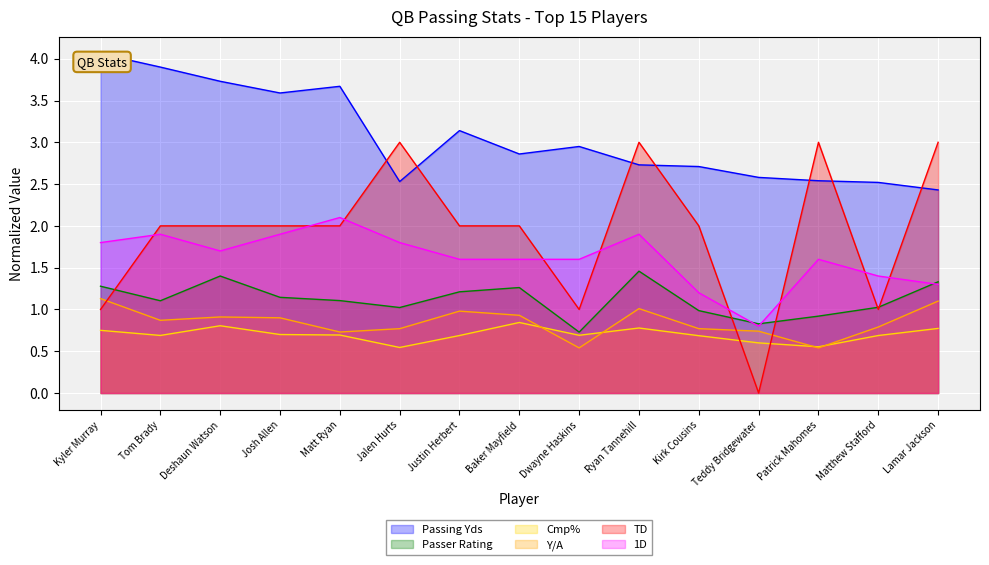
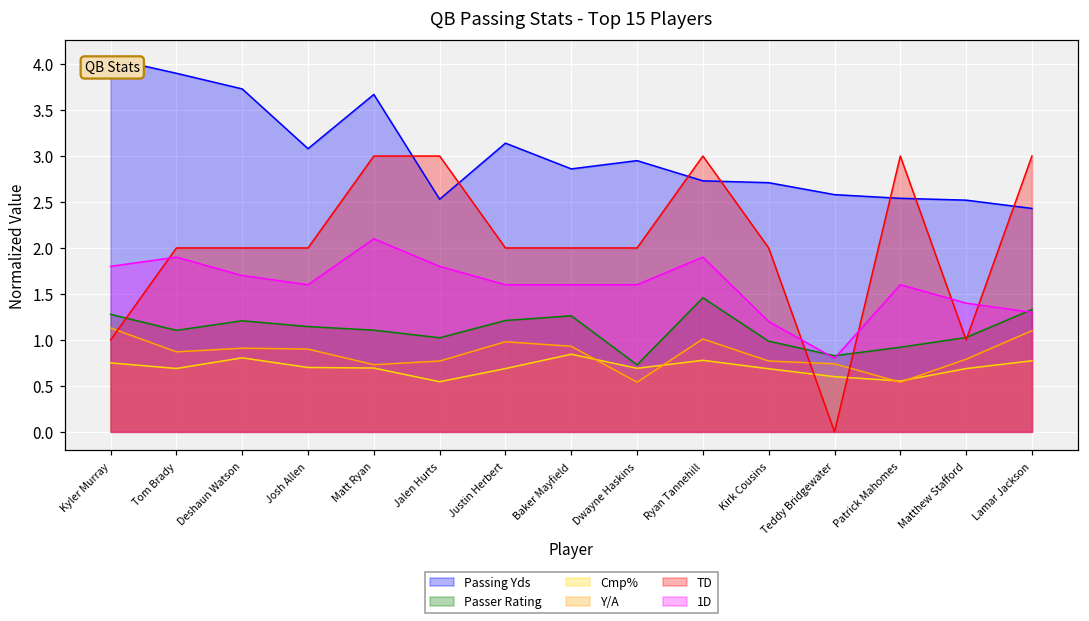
  {
    "Passing Yds": {
      "Tom Brady": 3.9,
      "Deshaun Watson": 3.7,
-     "Josh Allen": 3.6,
+     "Josh Allen": 3.1,
      "Matt Ryan": 3.7,
      "Jalen Hurts": 2.5,
      "Justin Herbert": 3.1,
      "Baker Mayfield": 2.9,
      "Dwayne Haskins": 3.0,
      "Ryan Tannehill": 2.7,
      "Kirk Cousins": 2.7,
      "Teddy Bridgewater": 2.6,
      "Patrick Mahomes": 2.5,
      "Matthew Stafford": 2.5,
      "Lamar Jackson": 2.4
    },
    "Passer Rating": {
      "Kyler Murray": 1.3,
      "Tom Brady": 1.1,
-     "Deshaun Watson": 1.4,
+     "Deshaun Watson": 1.2,
      "Josh Allen": 1.1,
      "Matt Ryan": 1.1,
      "Jalen Hurts": 1.0,
      "Justin Herbert": 1.2,
      "Baker Mayfield": 1.3,
      "Dwayne Haskins": 0.7,
      "Ryan Tannehill": 1.5,
      "Kirk Cousins": 1.0,
      "Patrick Mahomes": 0.9,
      "Lamar Jackson": 1.3
    },
    "TD": {
      "Kyler Murray": 1,
      "Tom Brady": 2,
      "Deshaun Watson": 2,
      "Josh Allen": 2,
-     "Matt Ryan": 2,
+     "Matt Ryan": 3,
      "Jalen Hurts": 3,
      "Justin Herbert": 2,
      "Baker Mayfield": 2,
-     "Dwayne Haskins": 1,
+     "Dwayne Haskins": 2,
      "Ryan Tannehill": 3,
      "Kirk Cousins": 2,
      "Teddy Bridgewater": 0,
      "Patrick Mahomes": 3,
      "Lamar Jackson": 3
    },
    "1D": {
      "Kyler Murray": 1.8,
      "Tom Brady": 1.9,
      "Deshaun Watson": 1.7,
-     "Josh Allen": 1.9,
+     "Josh Allen": 1.6,
      "Matt Ryan": 2.1,
      "Jalen Hurts": 1.8,
      "Justin Herbert": 1.6,
      "Baker Mayfield": 1.6,
      "Dwayne Haskins": 1.6,
      "Ryan Tannehill": 1.9,
      "Kirk Cousins": 1.2,
      "Patrick Mahomes": 1.6,
      "Matthew Stafford": 1.4,
      "Lamar Jackson": 1.3
    }
  }
